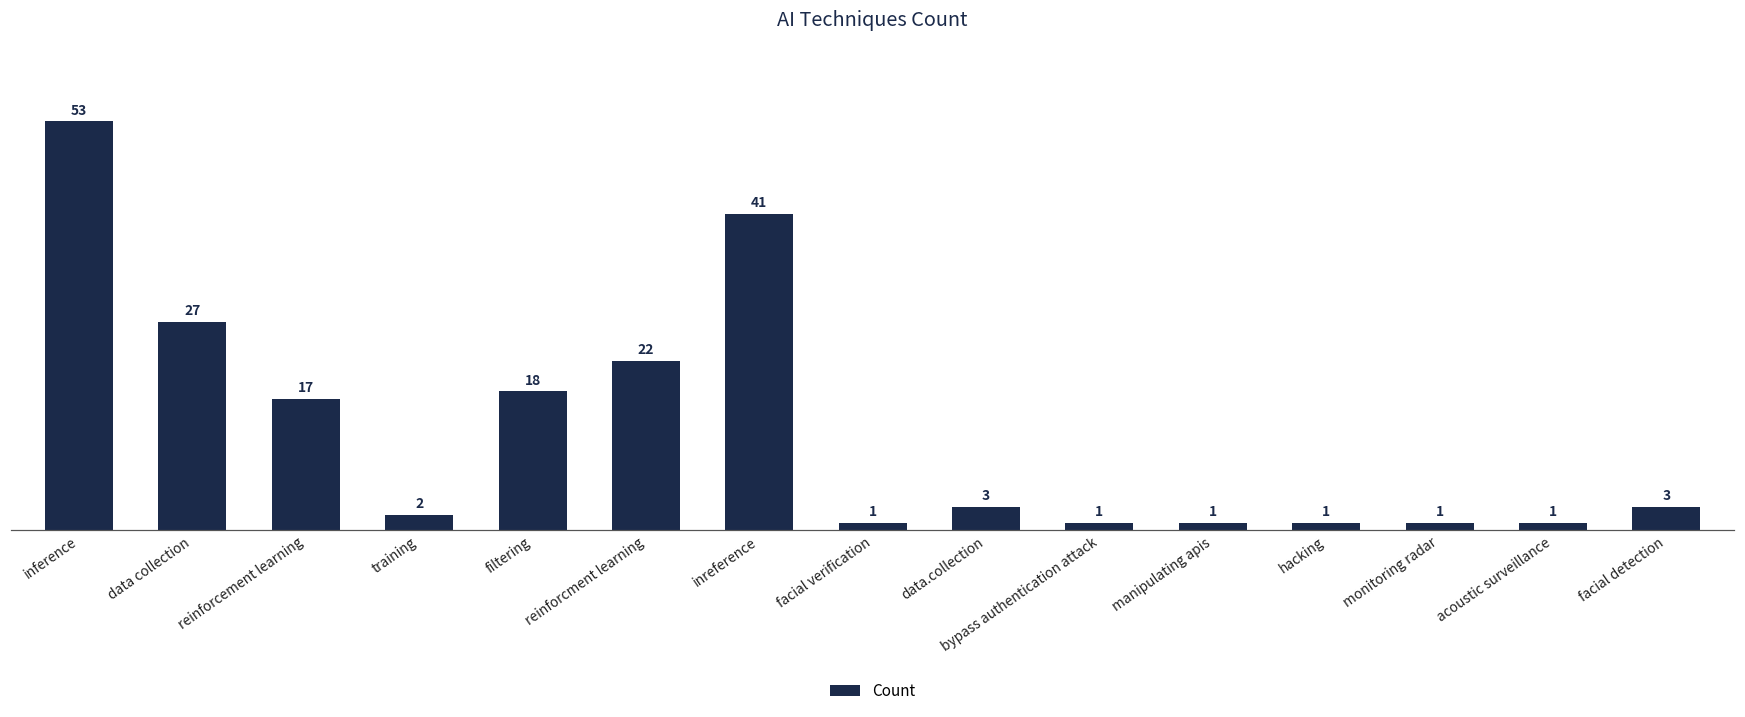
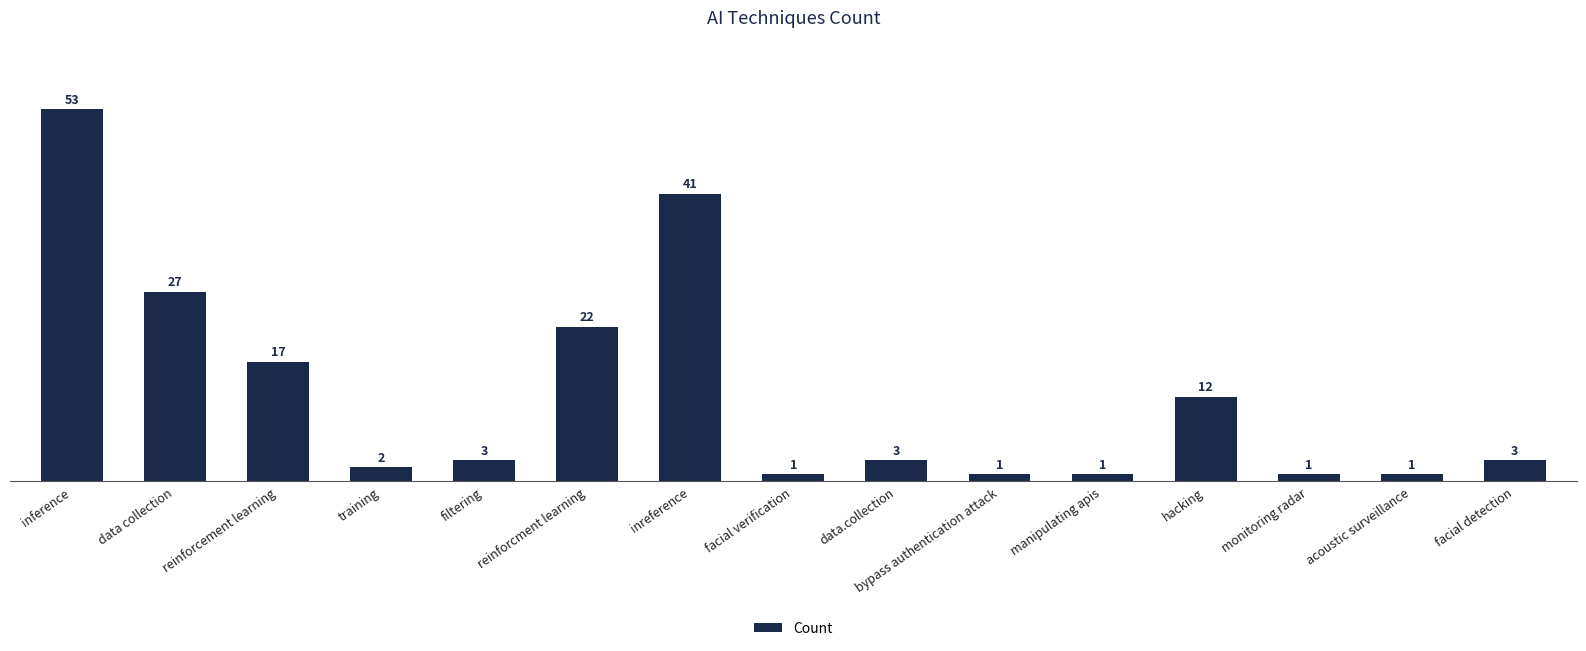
  {
    "inference": 53,
    "data collection": 27,
    "reinforcement learning": 17,
    "training": 2,
-   "filtering": 18,
+   "filtering": 3,
    "reinforcment learning": 22,
    "inreference": 41,
    "facial verification": 1,
    "data.collection": 3,
    "bypass authentication attack": 1,
    "manipulating apis": 1,
-   "hacking": 1,
+   "hacking": 12,
    "monitoring radar": 1,
    "acoustic surveillance": 1,
    "facial detection": 3
  }
